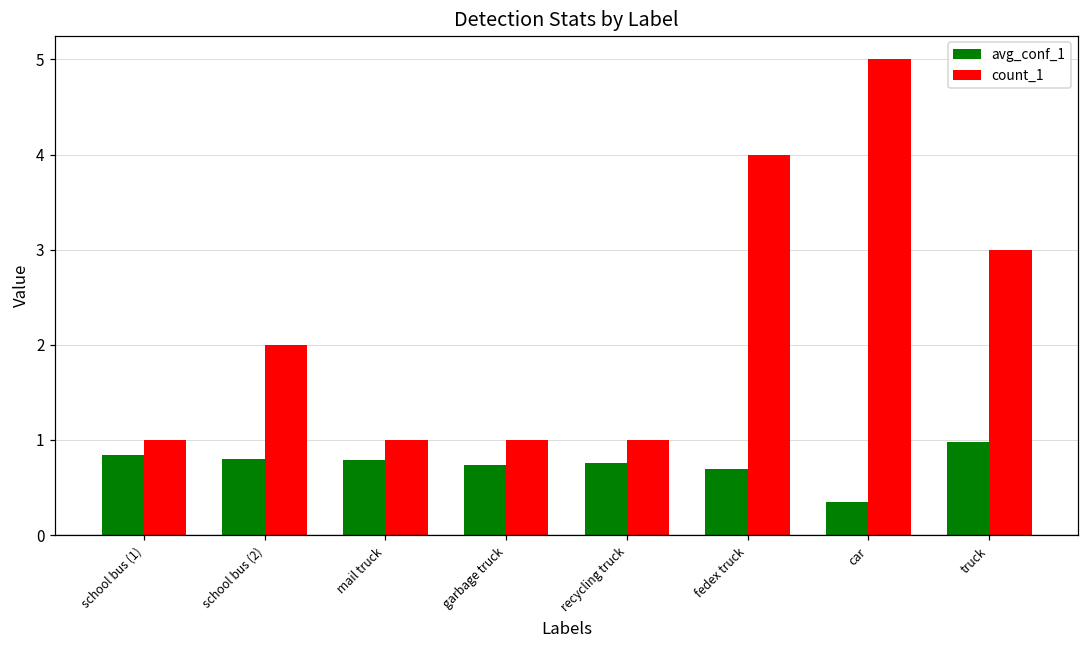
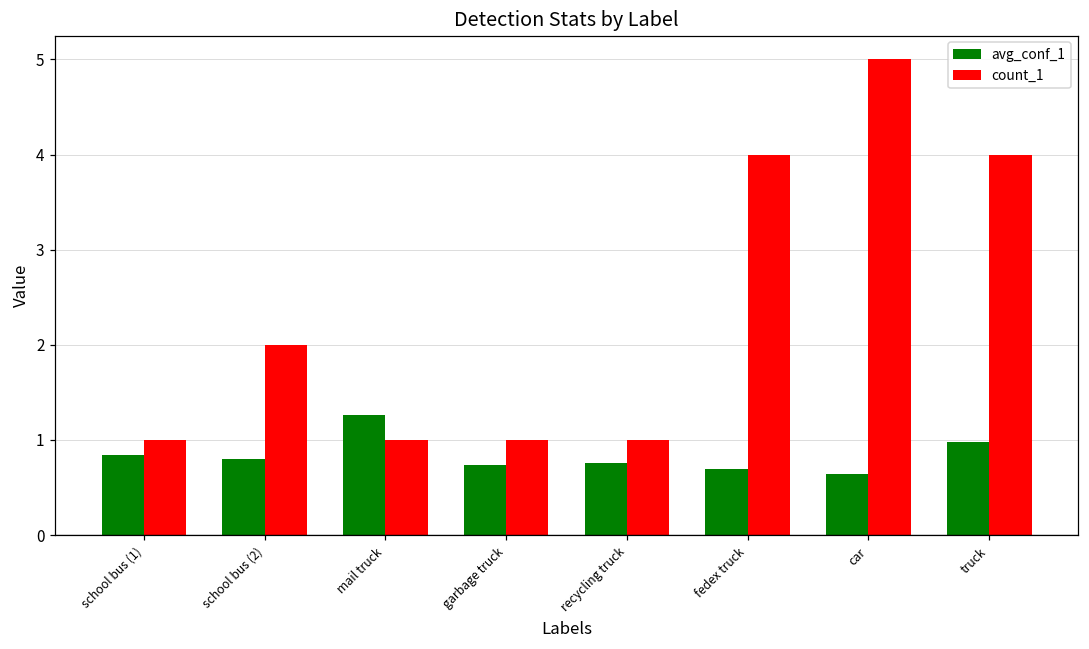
  {
    "avg_conf_1": {
      "school bus (1)": 0.8,
      "school bus (2)": 0.8,
-     "mail truck": 0.8,
+     "mail truck": 1.3,
      "garbage truck": 0.7,
      "recycling truck": 0.8,
      "fedex truck": 0.7,
-     "car": 0.4,
+     "car": 0.6,
      "truck": 1.0
    },
    "count_1": {
      "school bus (1)": 1,
      "school bus (2)": 2,
      "mail truck": 1,
      "garbage truck": 1,
      "recycling truck": 1,
      "fedex truck": 4,
      "car": 5,
-     "truck": 3
+     "truck": 4
    }
  }
